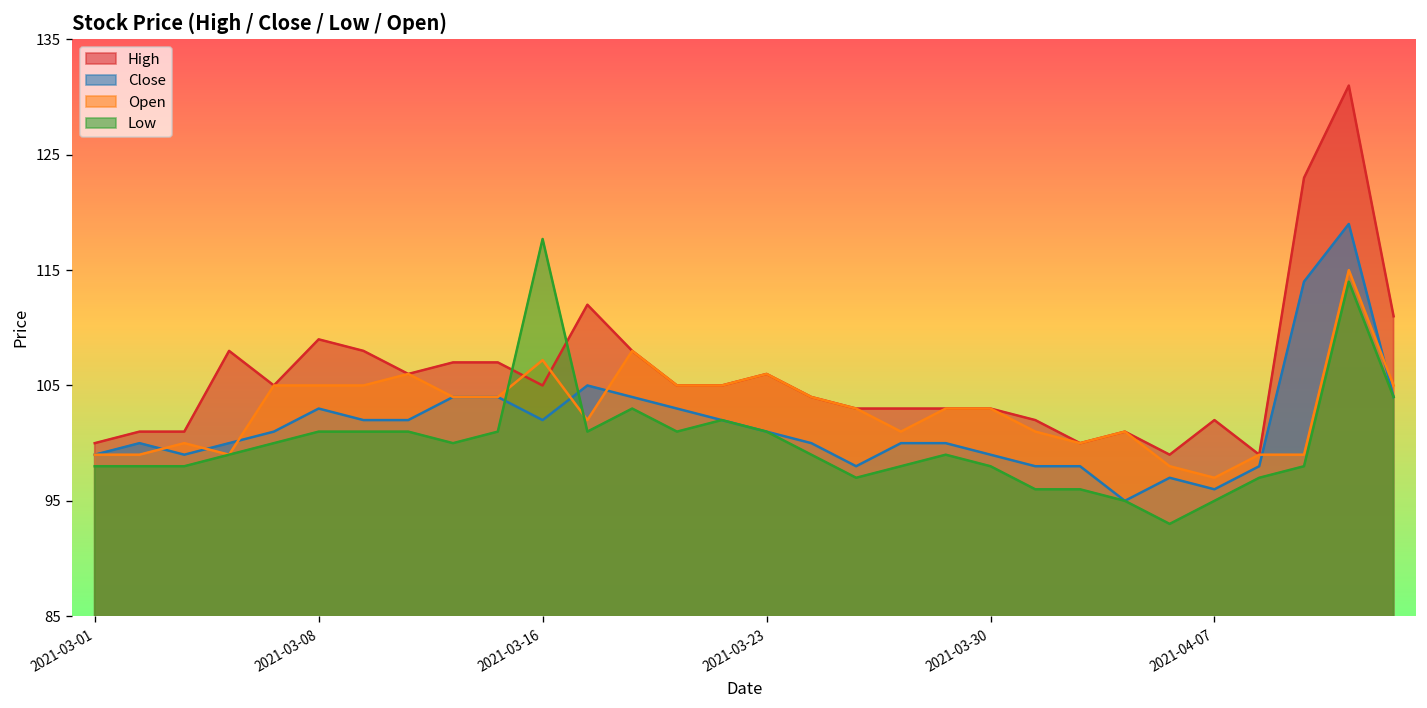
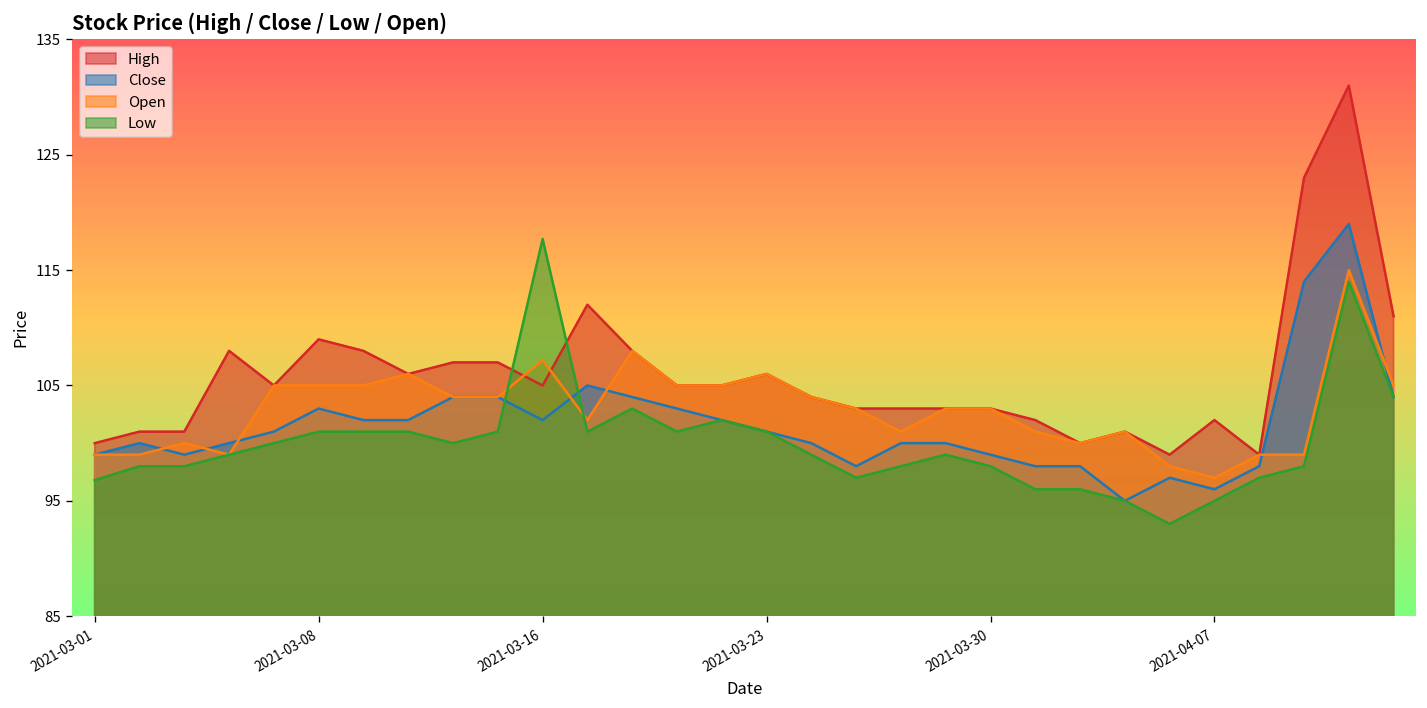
  {
    "High": {
      "2021-03-01": 100,
      "2021-03-08": 109,
      "2021-03-16": 105,
      "2021-04-07": 102
    },
    "Close": {
      "2021-03-08": 103,
      "2021-03-16": 102,
      "2021-03-30": 99,
      "2021-04-07": 96
    },
    "Open": {
      "2021-03-08": 105,
      "2021-03-16": 107,
      "2021-04-07": 97
    },
    "Low": {
-     "2021-03-01": 98,
+     "2021-03-01": 97,
      "2021-03-08": 101,
      "2021-03-16": 118,
      "2021-03-30": 98,
      "2021-04-07": 95
    }
  }
